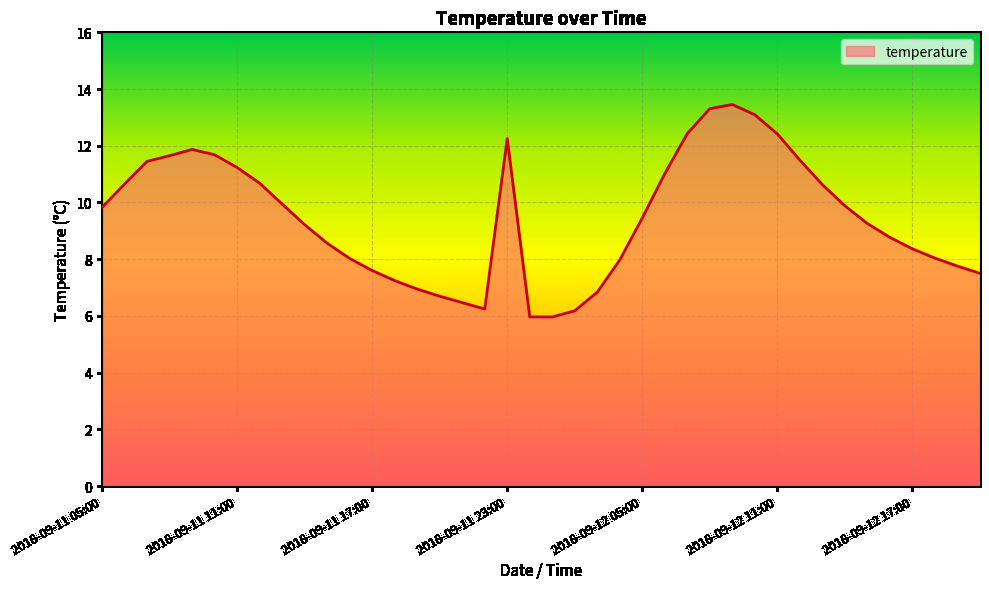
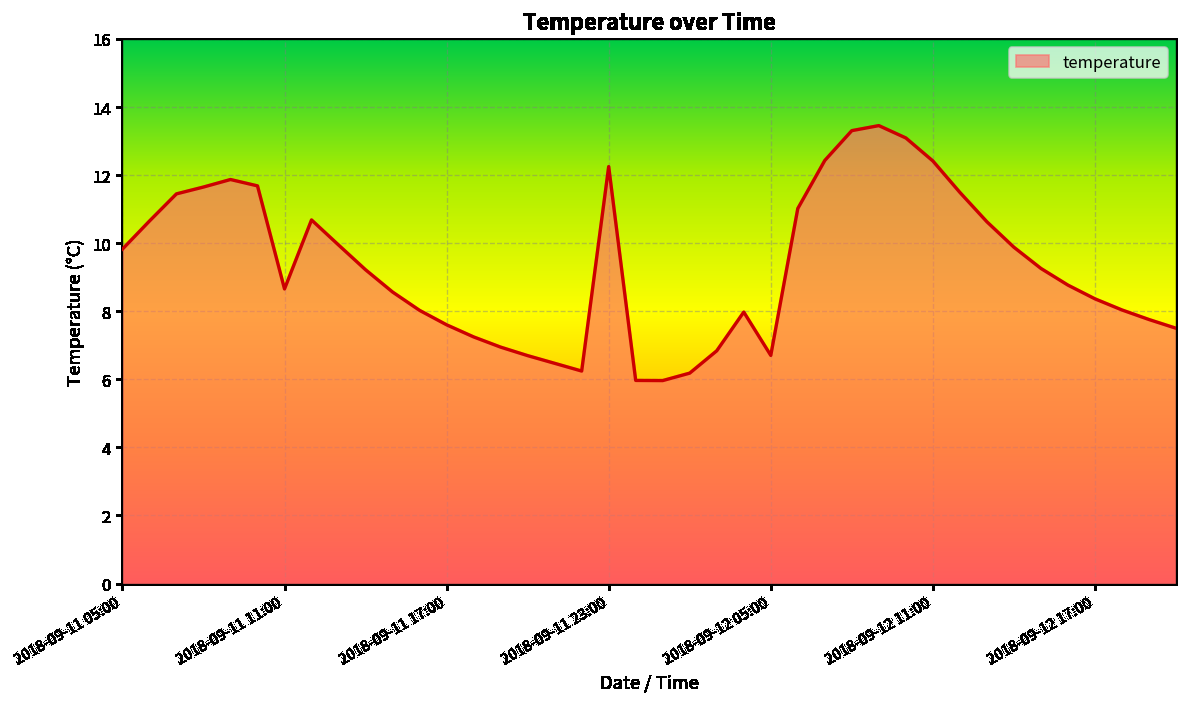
  {
    "2018-09-11 05:00": 9.8,
-   "2018-09-11 11:00": 11.2,
+   "2018-09-11 11:00": 8.7,
    "2018-09-11 17:00": 7.6,
    "2018-09-11 23:00": 12.3,
-   "2018-09-12 05:00": 9.5,
+   "2018-09-12 05:00": 6.7,
    "2018-09-12 11:00": 12.4,
    "2018-09-12 17:00": 8.4
  }
